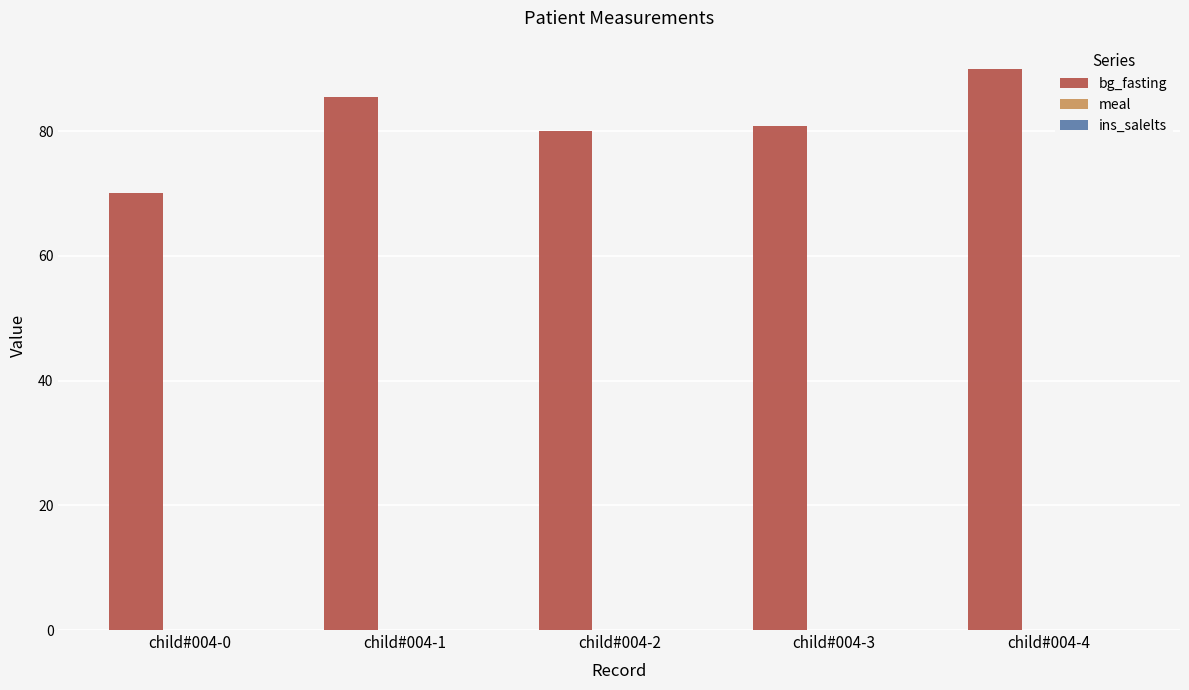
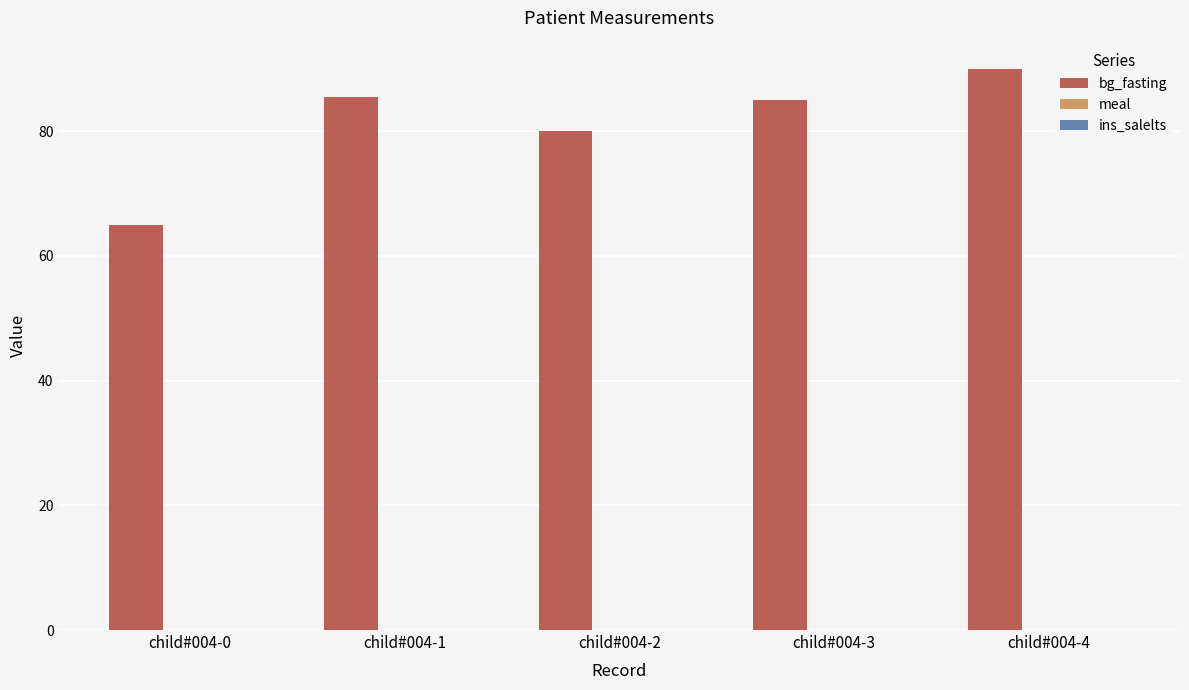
  {
    "bg_fasting": {
-     "child#004-0": 70,
+     "child#004-0": 65,
      "child#004-1": 85,
      "child#004-2": 80,
-     "child#004-3": 81,
+     "child#004-3": 85,
      "child#004-4": 90
    },
    "meal": {
      "child#004-0": 0,
      "child#004-1": 0,
      "child#004-2": 0,
      "child#004-3": 0,
      "child#004-4": 0
    },
    "ins_salelts": {
      "child#004-0": 0,
      "child#004-1": 0,
      "child#004-2": 0,
      "child#004-3": 0,
      "child#004-4": 0
    }
  }
